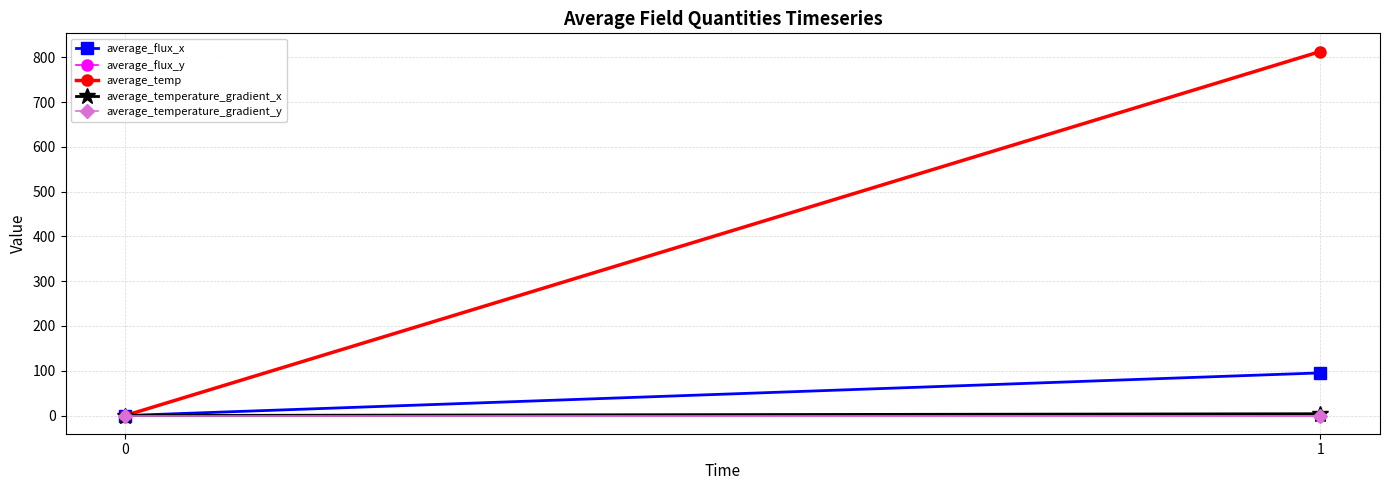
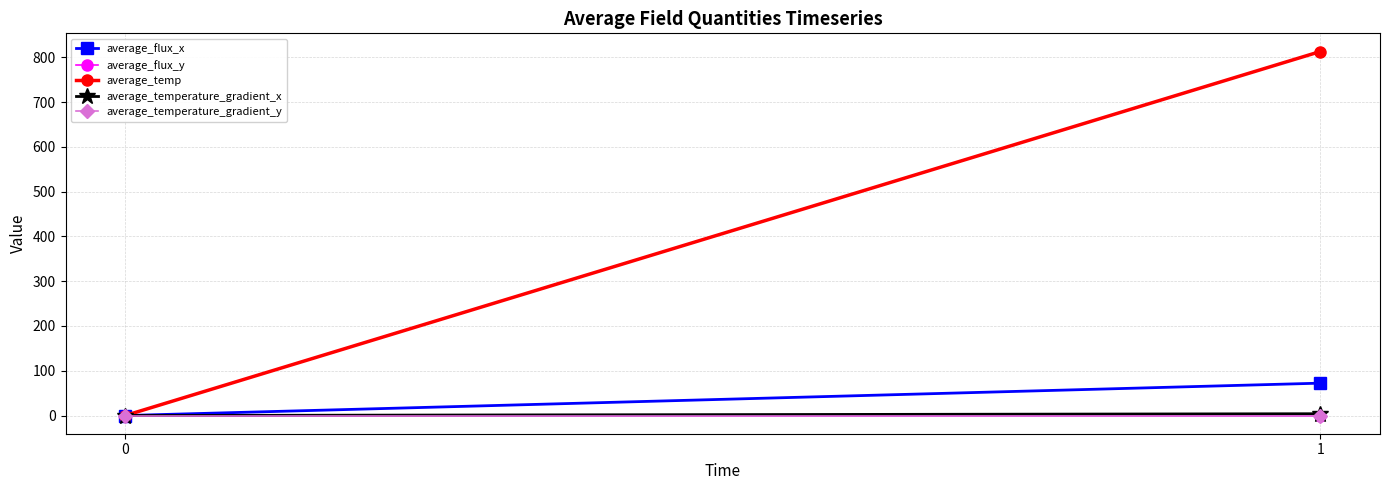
  {
    "average_flux_x": {
-     "1": 100
+     "1": 70
    },
    "average_temp": {
      "1": 810
    }
  }
